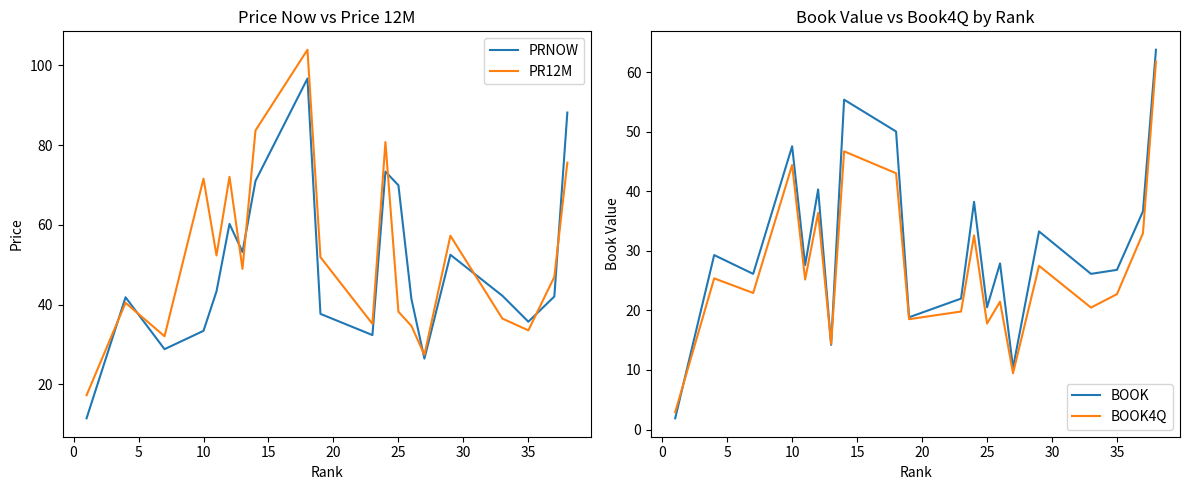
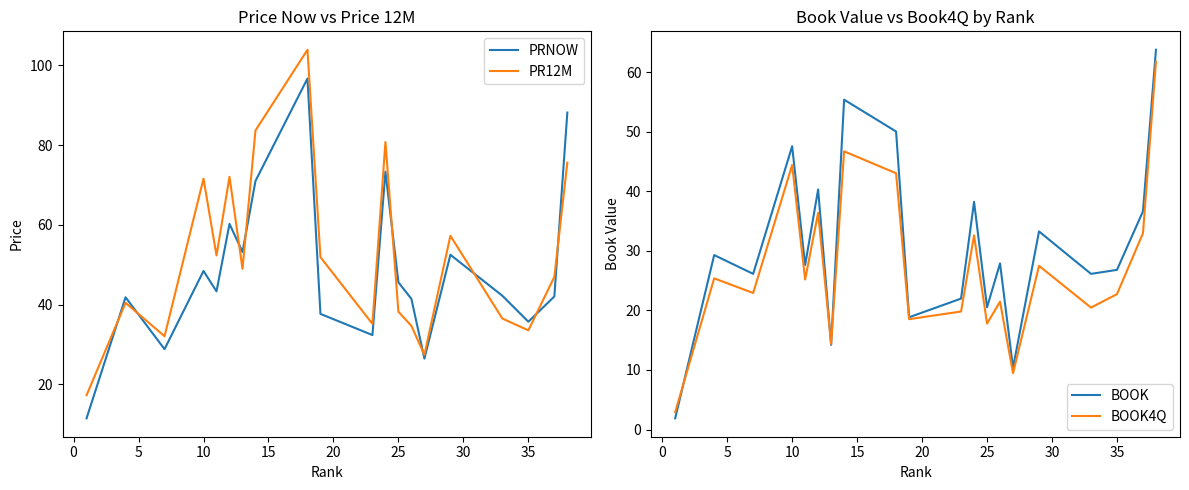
  {
    "Price Now vs Price 12M": {
      "PRNOW": {
-       "10": 33,
-       "25": 70,
+       "10": 48,
+       "25": 46,
        "35": 36
      },
      "PR12M": {
        "10": 72,
        "25": 38,
        "35": 34
      }
    },
    "Book Value vs Book4Q by Rank": {
      "BOOK": {
        "10": 48,
        "25": 21,
        "35": 27
      },
      "BOOK4Q": {
        "10": 44,
        "25": 18,
        "35": 23
      }
    }
  }
